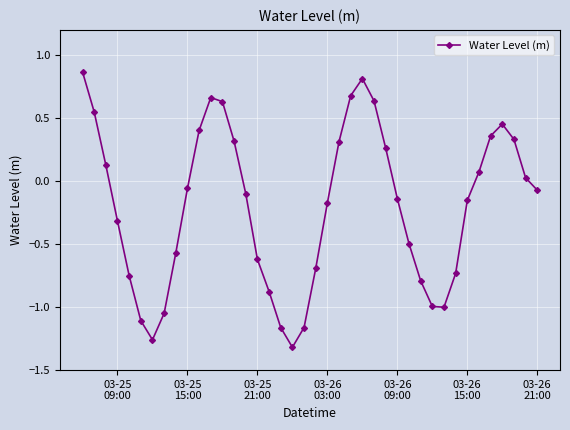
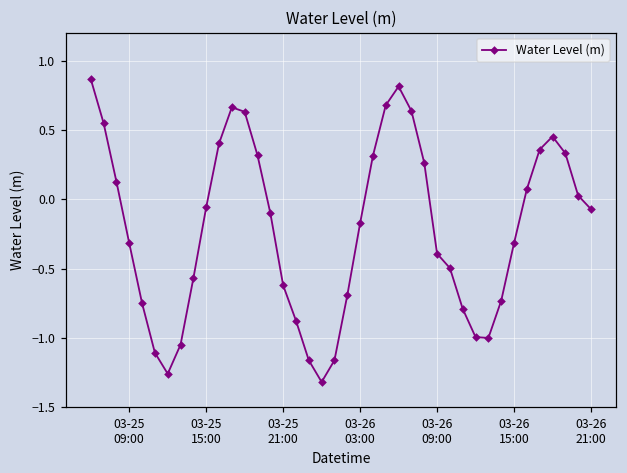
  {
    "03-25 09:00": -0.32,
    "03-25 15:00": -0.06,
    "03-25 21:00": -0.62,
    "03-26 03:00": -0.17,
-   "03-26 09:00": -0.14,
-   "03-26 15:00": -0.15,
+   "03-26 09:00": -0.39,
+   "03-26 15:00": -0.32,
    "03-26 21:00": -0.07
  }
